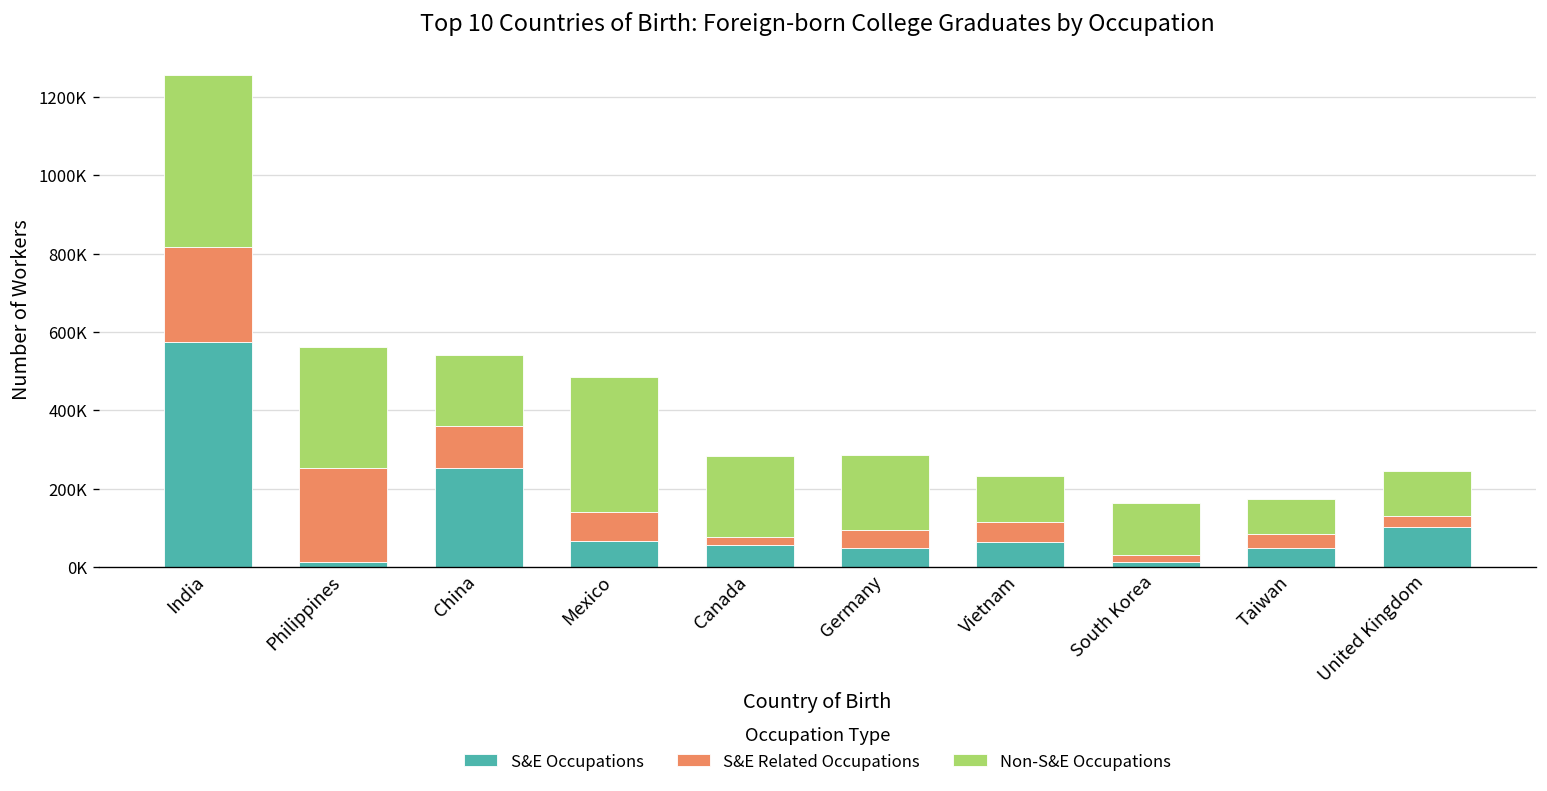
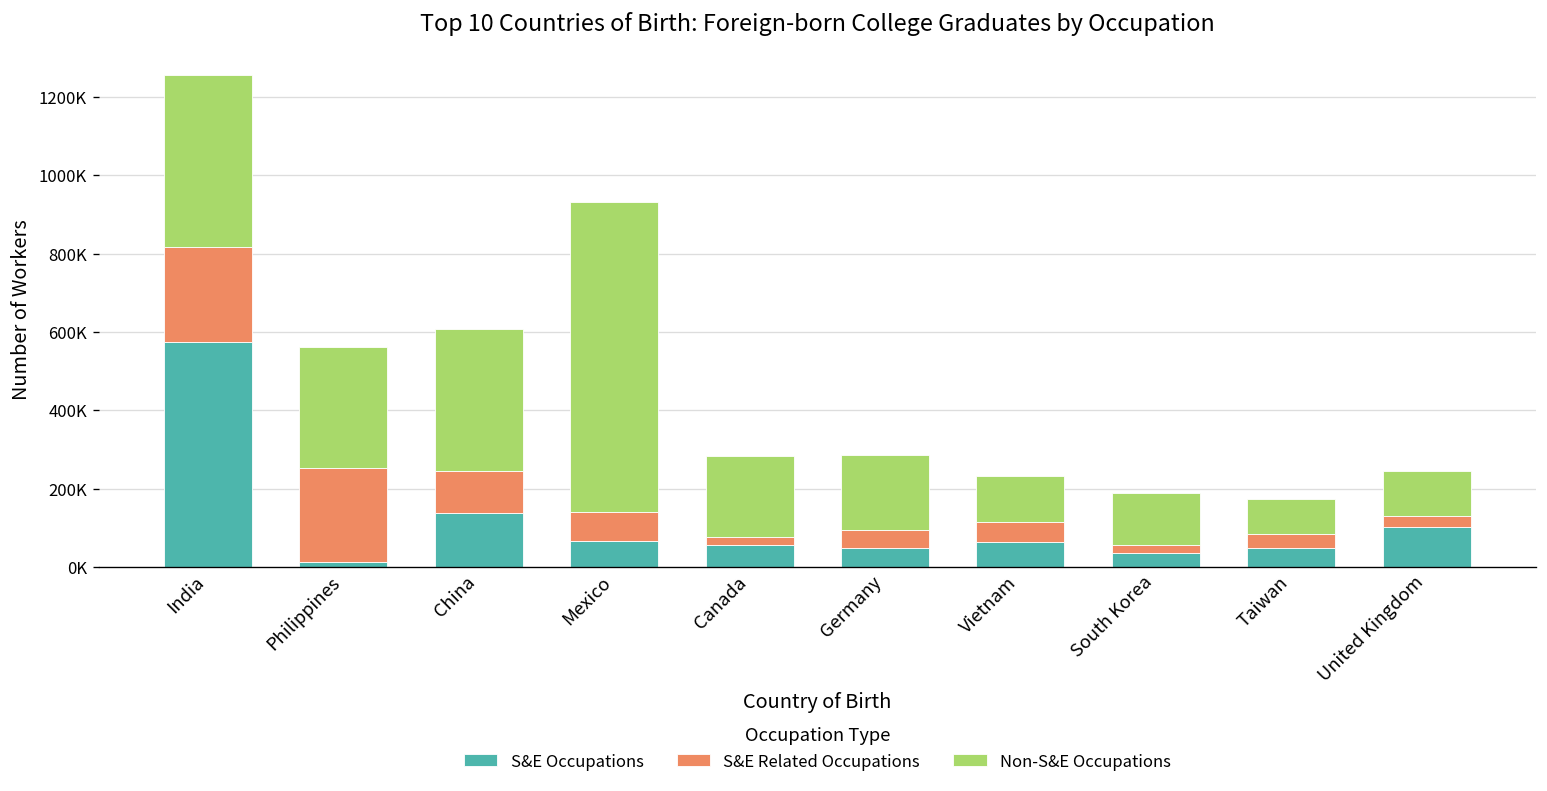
  {
    "S&E Occupations": {
      "India": 570000,
      "Philippines": 10000,
-     "China": 250000,
+     "China": 140000,
      "Mexico": 70000,
      "Canada": 60000,
      "Germany": 50000,
      "Vietnam": 60000,
-     "South Korea": 10000,
+     "South Korea": 40000,
      "Taiwan": 50000,
      "United Kingdom": 100000
    },
    "S&E Related Occupations": {
      "India": 240000,
      "Philippines": 240000,
      "China": 110000,
      "Mexico": 70000,
      "Canada": 20000,
      "Germany": 50000,
      "Vietnam": 50000,
      "South Korea": 20000,
      "Taiwan": 40000,
      "United Kingdom": 30000
    },
    "Non-S&E Occupations": {
      "India": 440000,
      "Philippines": 310000,
-     "China": 180000,
-     "Mexico": 340000,
+     "China": 360000,
+     "Mexico": 790000,
      "Canada": 210000,
      "Germany": 190000,
      "Vietnam": 120000,
      "South Korea": 130000,
      "Taiwan": 90000,
      "United Kingdom": 120000
    }
  }
